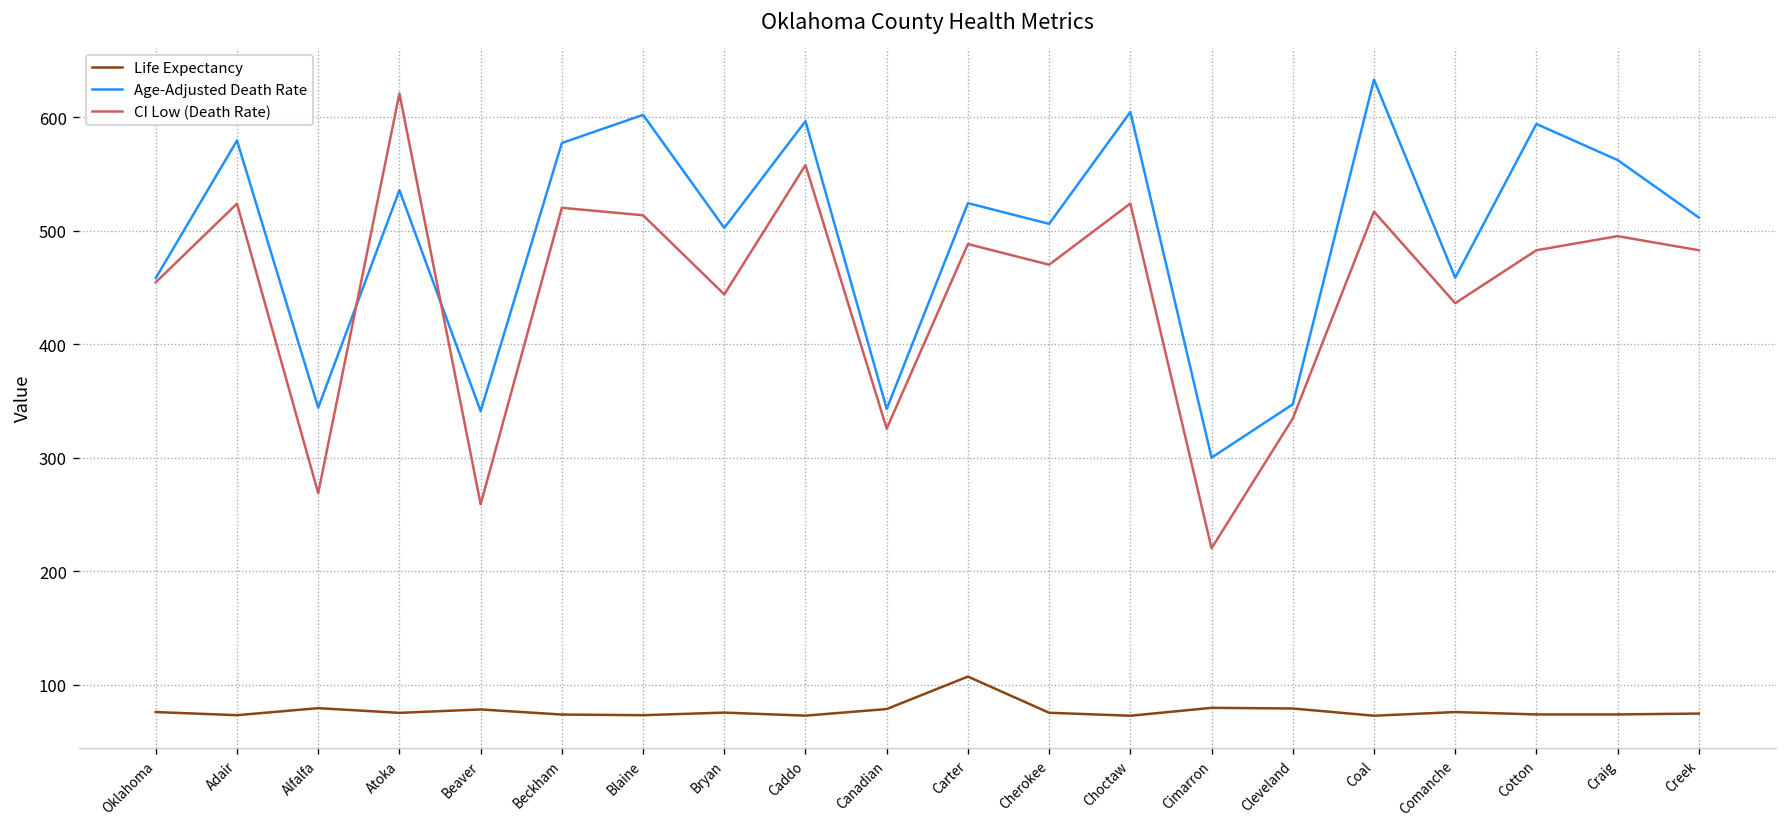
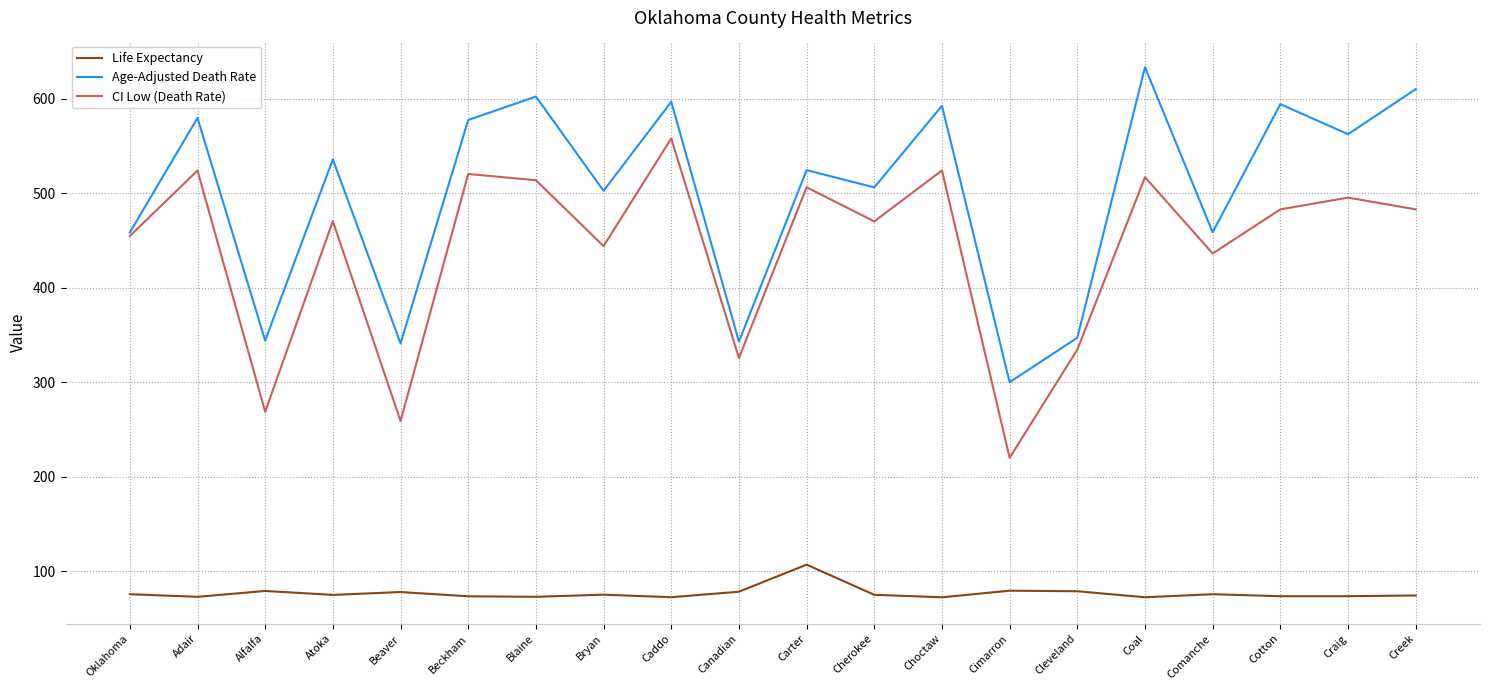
  {
    "Life Expectancy": {
      "Oklahoma": 80,
      "Adair": 70,
      "Alfalfa": 80,
      "Atoka": 80,
      "Beaver": 80,
      "Beckham": 70,
      "Blaine": 70,
      "Bryan": 80,
      "Caddo": 70,
      "Canadian": 80,
      "Carter": 110,
      "Cherokee": 80,
      "Choctaw": 70,
      "Cimarron": 80,
      "Cleveland": 80,
      "Coal": 70,
      "Comanche": 80,
      "Cotton": 70,
      "Craig": 70,
      "Creek": 70
    },
    "Age-Adjusted Death Rate": {
      "Oklahoma": 460,
      "Adair": 580,
      "Alfalfa": 340,
      "Atoka": 540,
      "Beaver": 340,
      "Beckham": 580,
      "Blaine": 600,
      "Bryan": 500,
      "Caddo": 600,
      "Canadian": 340,
      "Carter": 520,
      "Cherokee": 510,
-     "Choctaw": 600,
+     "Choctaw": 590,
      "Cimarron": 300,
      "Cleveland": 350,
      "Coal": 630,
      "Comanche": 460,
      "Cotton": 590,
      "Craig": 560,
-     "Creek": 510
+     "Creek": 610
    },
    "CI Low (Death Rate)": {
      "Oklahoma": 450,
      "Adair": 520,
      "Alfalfa": 270,
-     "Atoka": 620,
+     "Atoka": 470,
      "Beaver": 260,
      "Beckham": 520,
      "Blaine": 510,
      "Bryan": 440,
      "Caddo": 560,
      "Canadian": 330,
-     "Carter": 490,
+     "Carter": 510,
      "Cherokee": 470,
      "Choctaw": 520,
      "Cimarron": 220,
      "Cleveland": 330,
      "Coal": 520,
      "Comanche": 440,
      "Cotton": 480,
      "Craig": 500,
      "Creek": 480
    }
  }
